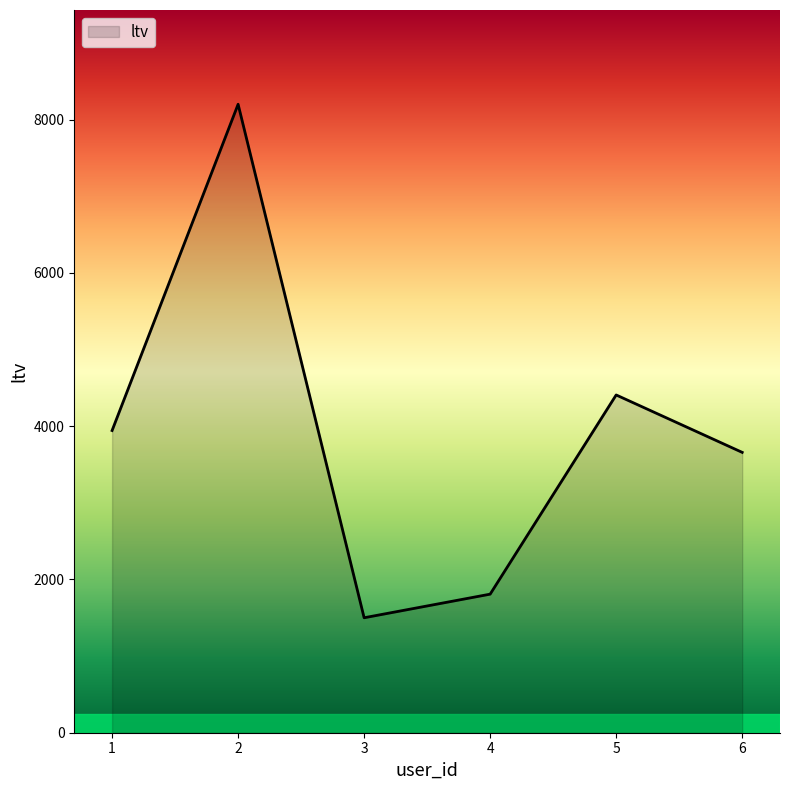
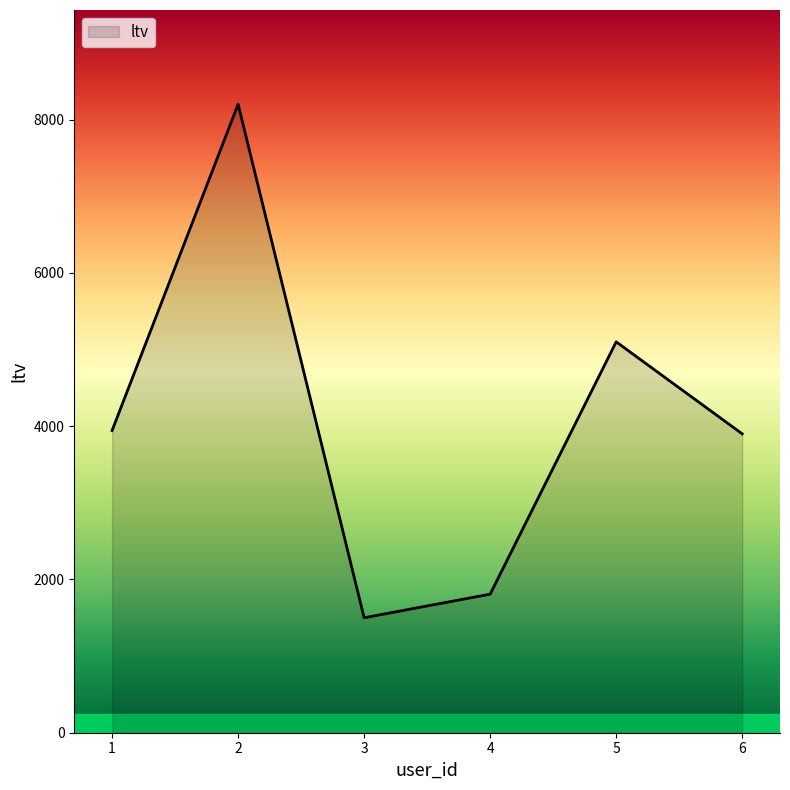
  {
    "1": 3900,
    "2": 8200,
    "3": 1500,
    "4": 1800,
-   "5": 4400,
-   "6": 3700
+   "5": 5100,
+   "6": 3900
  }
